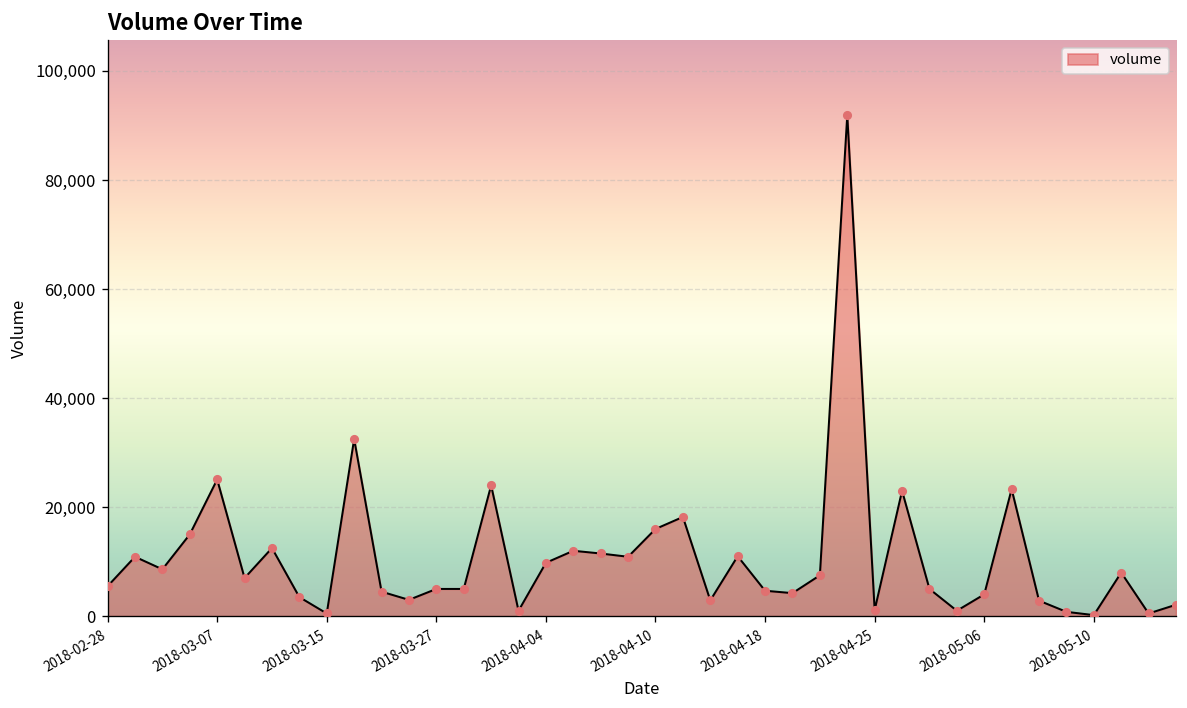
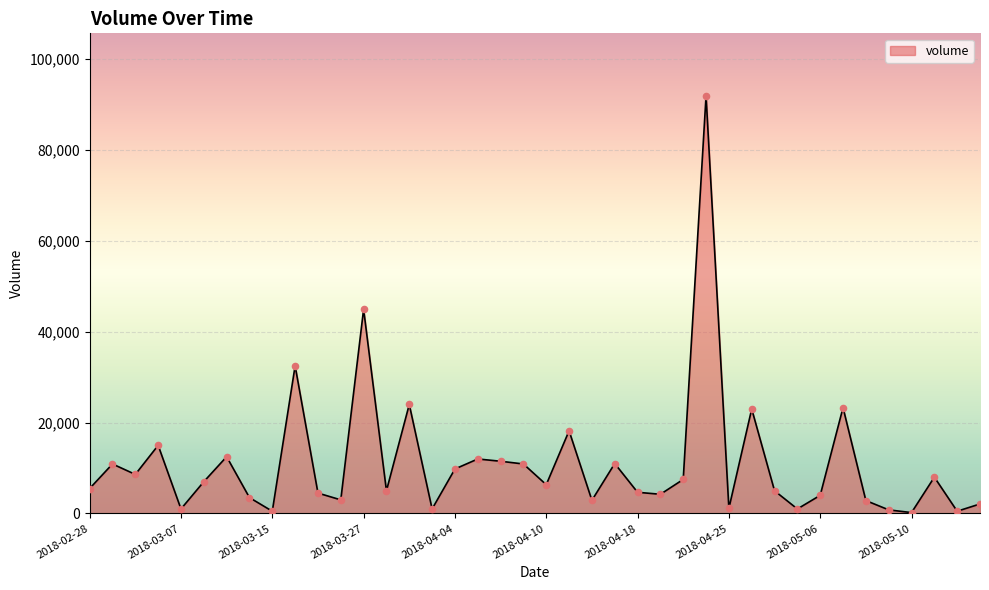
  {
    "2018-02-28": "6,000",
-   "2018-03-07": "25,000",
+   "2018-03-07": "1,000",
    "2018-03-15": "1,000",
-   "2018-03-27": "5,000",
+   "2018-03-27": "45,000",
    "2018-04-04": "10,000",
-   "2018-04-10": "16,000",
+   "2018-04-10": "6,000",
    "2018-04-18": "5,000",
    "2018-04-25": "1,000",
    "2018-05-06": "4,000",
    "2018-05-10": "0"
  }
